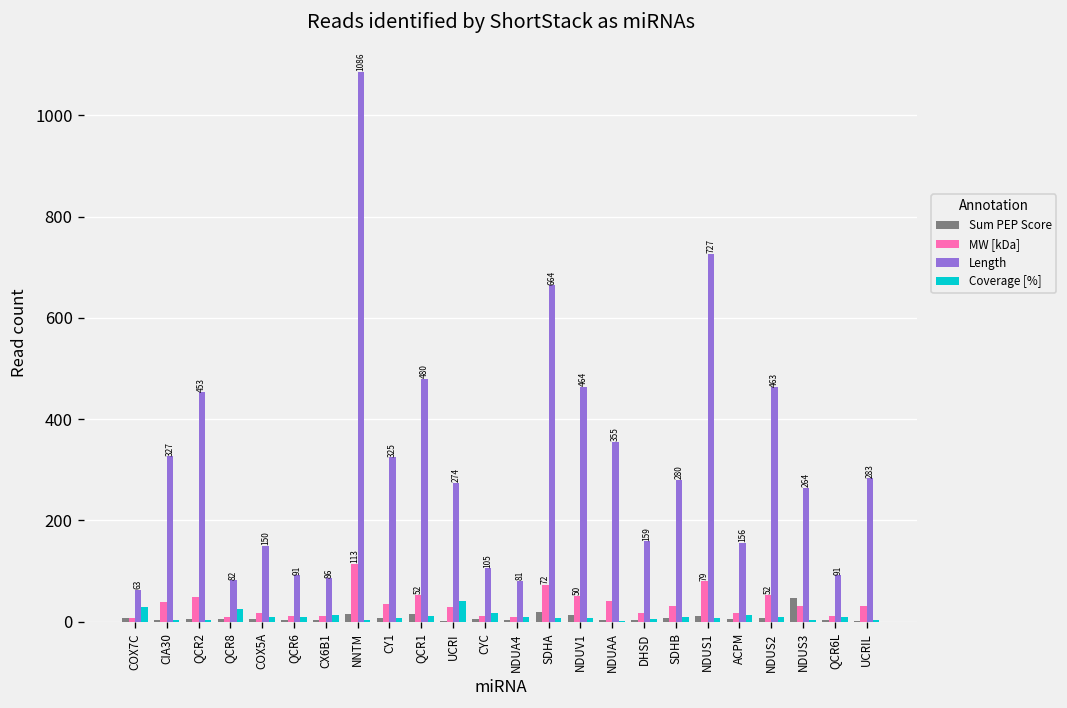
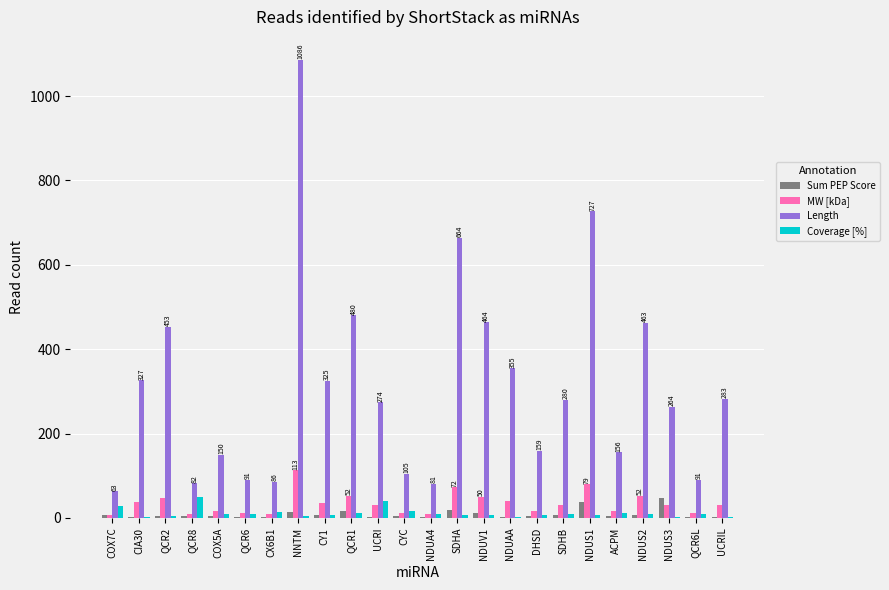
  {
    "Sum PEP Score": {
      "COX7C": 10,
      "NNTM": 10,
      "CY1": 10,
      "QCR1": 20,
      "SDHA": 20,
      "NDUV1": 10,
      "SDHB": 10,
-     "NDUS1": 10,
+     "NDUS1": 40,
      "NDUS2": 10,
      "NDUS3": 50
    },
    "MW [kDa]": {
      "NDUS1": 79,
      "NDUS2": 52
    },
    "Length": {
      "COX7C": 63,
      "CIA30": 327,
      "QCR2": 453,
      "QCR8": 82,
      "COX5A": 150,
      "QCR6": 91,
      "CX6B1": 86,
      "NNTM": 1086,
      "CY1": 325,
      "QCR1": 480,
      "UCRI": 274,
      "CYC": 105,
      "NDUA4": 81,
      "SDHA": 664,
      "NDUV1": 464,
      "NDUAA": 355,
      "DHSD": 159,
      "SDHB": 280,
      "NDUS1": 727,
      "ACPM": 156,
      "NDUS2": 463,
      "NDUS3": 264,
      "QCR6L": 91,
      "UCRIL": 283
    },
    "Coverage [%]": {
      "COX7C": 30,
-     "QCR8": 20,
+     "QCR8": 50,
      "COX5A": 10,
      "QCR6": 10,
      "CX6B1": 10,
      "CY1": 10,
      "QCR1": 10,
      "UCRI": 40,
      "CYC": 20,
      "NDUA4": 10,
      "SDHA": 10,
      "NDUV1": 10,
      "DHSD": 10,
      "SDHB": 10,
      "NDUS1": 10,
      "ACPM": 10,
      "NDUS2": 10,
      "QCR6L": 10
    }
  }
